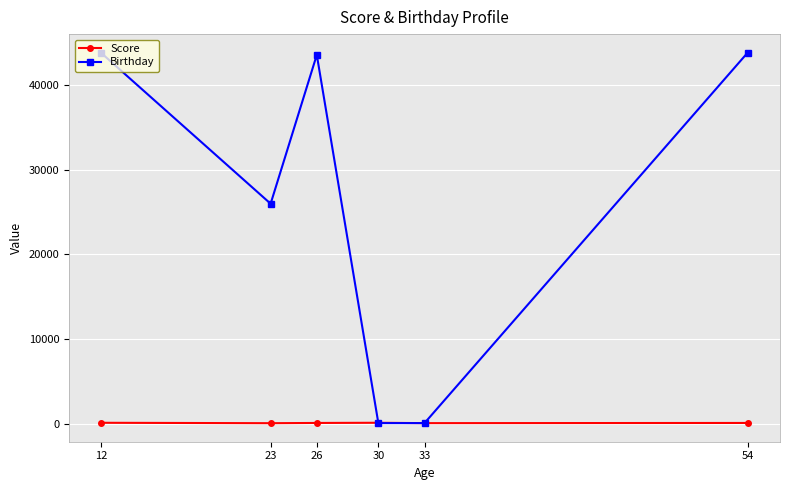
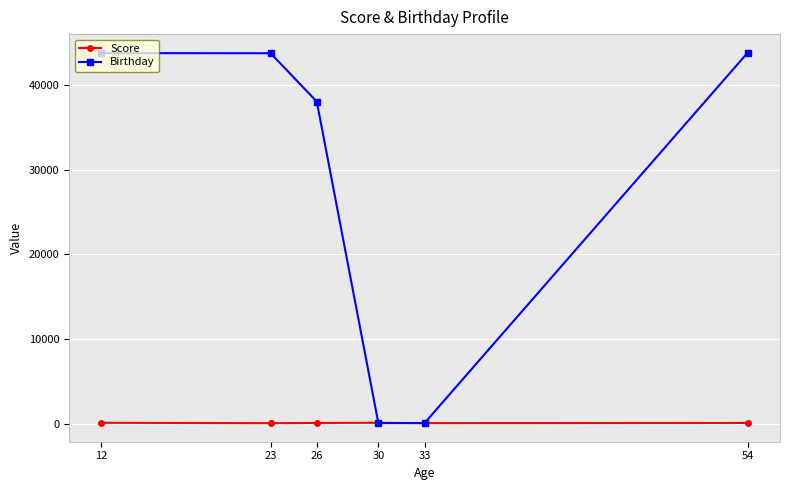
  {
    "Score": {
      "12": 0,
      "23": 0,
      "26": 0,
      "54": 0
    },
    "Birthday": {
-     "23": 26000,
-     "26": 44000,
+     "23": 44000,
+     "26": 38000,
      "54": 44000
    }
  }
